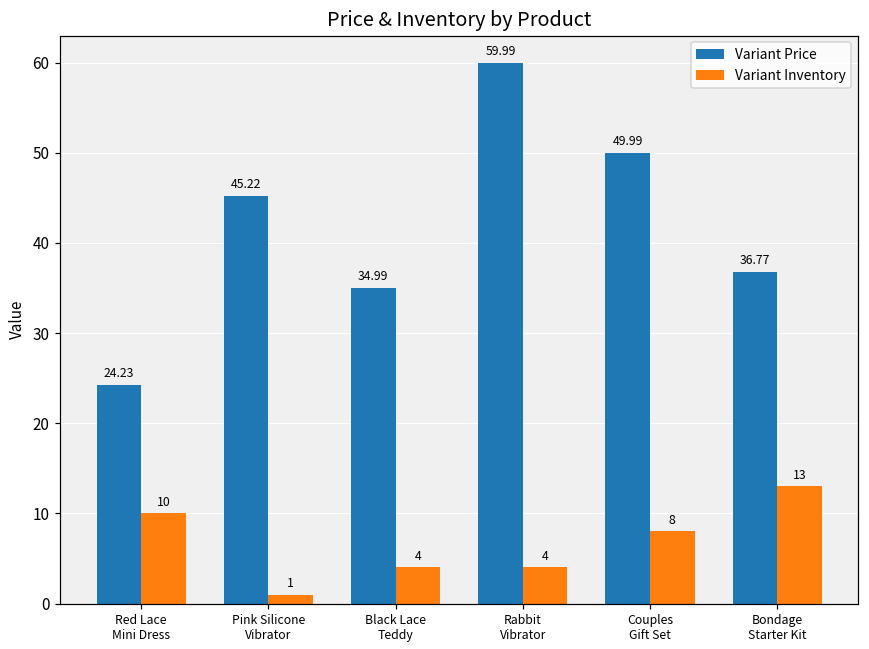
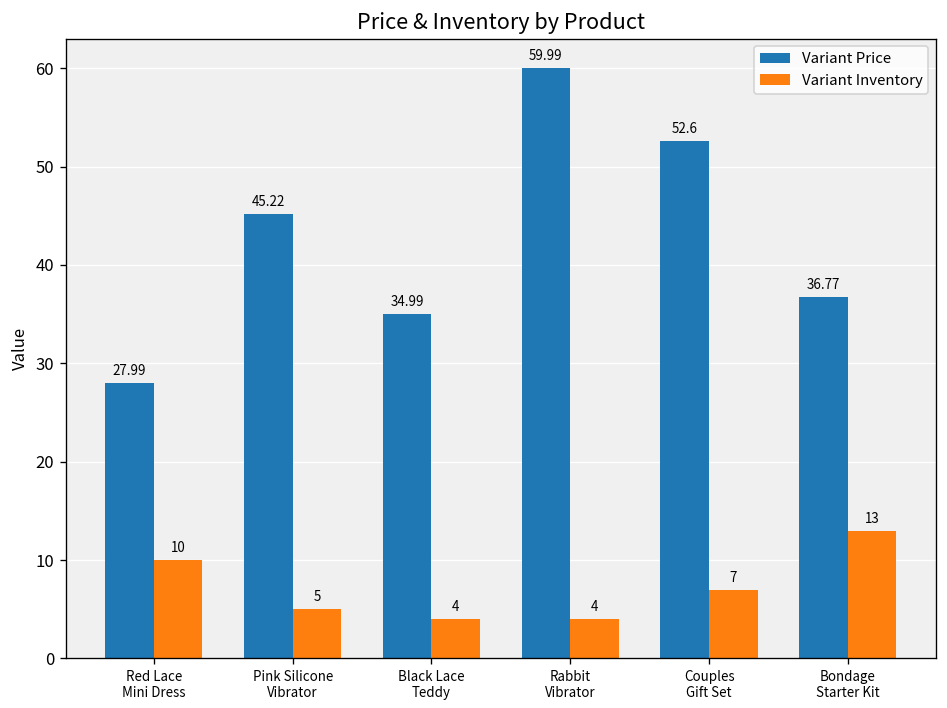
  {
    "Variant Price": {
-     "Red Lace Mini Dress": 24.23,
+     "Red Lace Mini Dress": 27.99,
      "Pink Silicone Vibrator": 45.22,
      "Black Lace Teddy": 34.99,
      "Rabbit Vibrator": 59.99,
-     "Couples Gift Set": 49.99,
+     "Couples Gift Set": 52.6,
      "Bondage Starter Kit": 36.77
    },
    "Variant Inventory": {
      "Red Lace Mini Dress": 10,
-     "Pink Silicone Vibrator": 1,
+     "Pink Silicone Vibrator": 5,
      "Black Lace Teddy": 4,
      "Rabbit Vibrator": 4,
-     "Couples Gift Set": 8,
+     "Couples Gift Set": 7,
      "Bondage Starter Kit": 13
    }
  }
